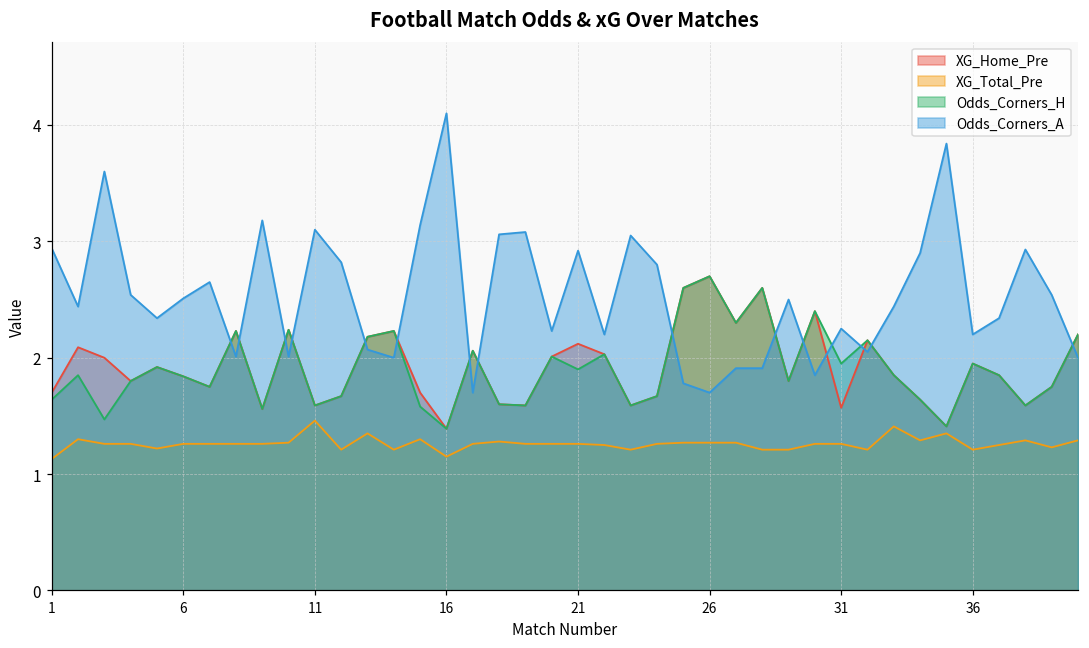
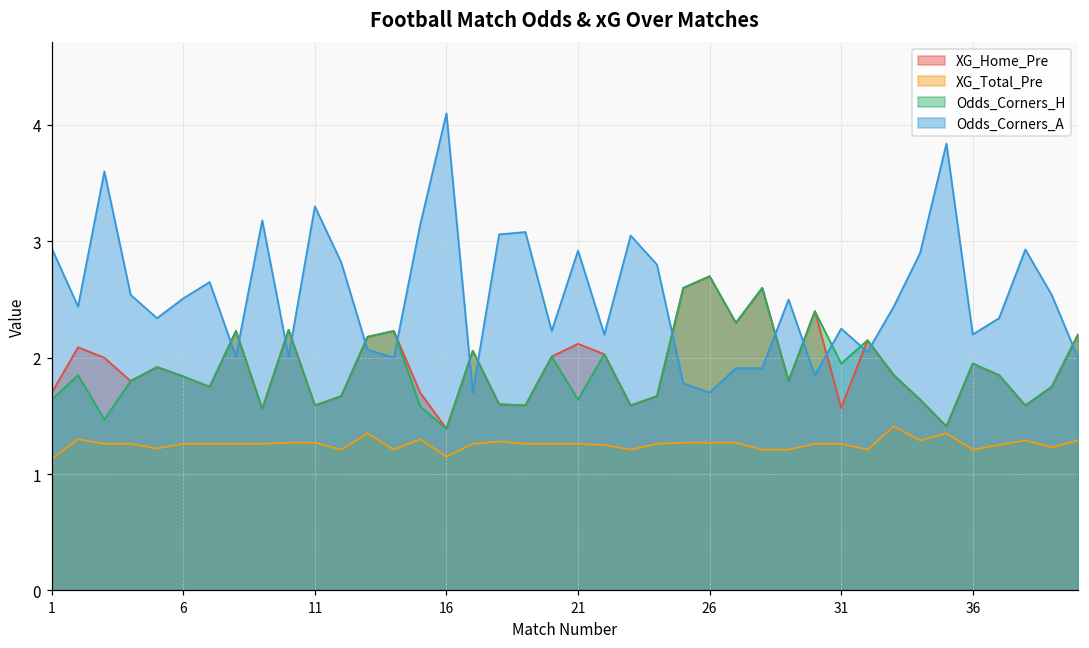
  {
    "XG_Home_Pre": {
      "1": 1.70,
      "21": 2.12,
      "31": 1.57
    },
    "XG_Total_Pre": {
      "1": 1.13,
      "6": 1.26,
-     "11": 1.46,
+     "11": 1.27,
      "16": 1.15,
      "21": 1.26,
      "26": 1.27,
      "31": 1.26,
      "36": 1.21
    },
    "Odds_Corners_H": {
      "1": 1.64,
-     "21": 1.90,
+     "21": 1.64,
      "31": 1.95
    },
    "Odds_Corners_A": {
      "1": 2.94,
      "6": 2.5,
-     "11": 3.1,
+     "11": 3.3,
      "16": 4.1,
      "21": 2.9,
      "26": 1.7,
      "31": 2.25,
      "36": 2.2
    }
  }
